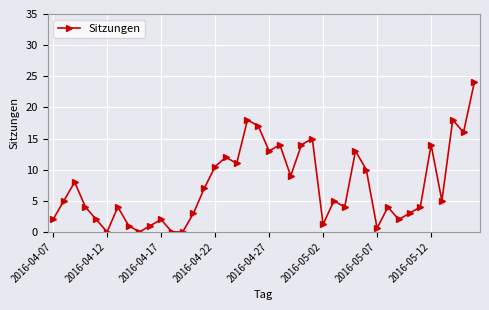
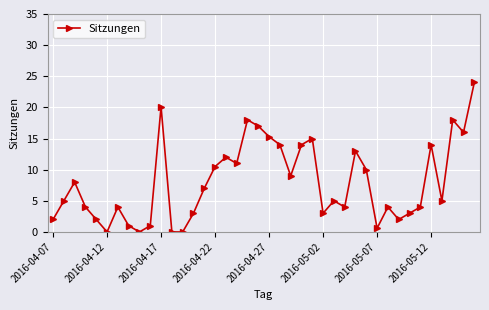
  {
    "2016-04-07": 2,
    "2016-04-12": 0,
-   "2016-04-17": 2,
+   "2016-04-17": 20,
    "2016-04-22": 11,
-   "2016-04-27": 13,
-   "2016-05-02": 1,
+   "2016-04-27": 15,
+   "2016-05-02": 3,
    "2016-05-07": 1,
    "2016-05-12": 14
  }
